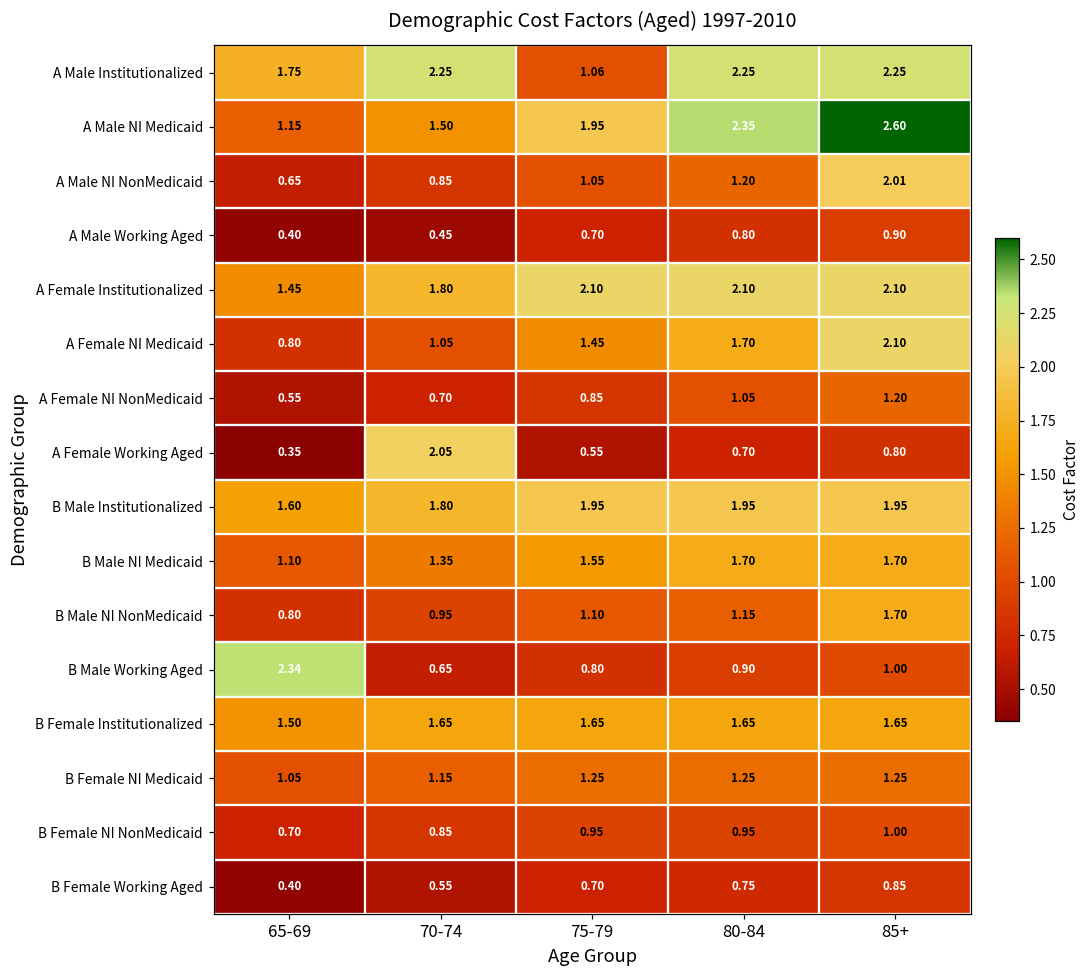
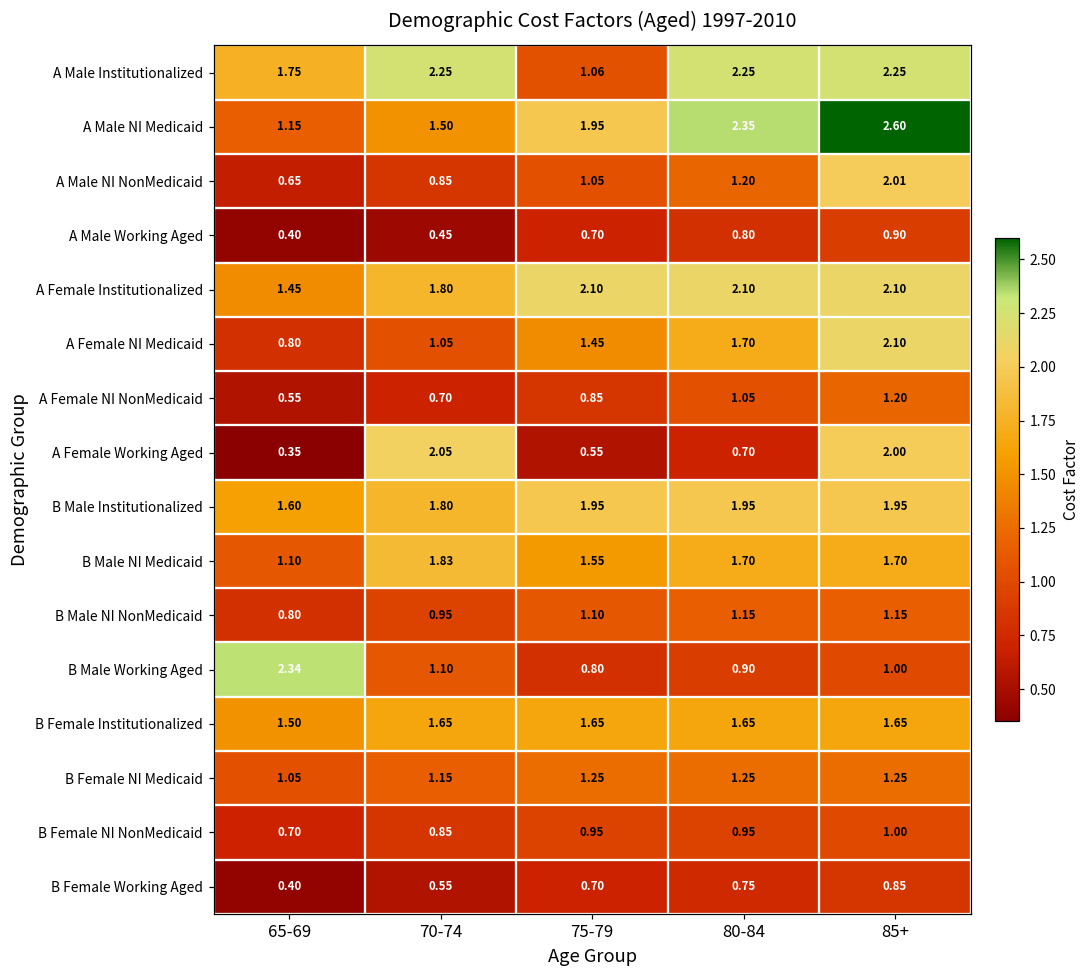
  {
    "A Male Institutionalized": {
      "65-69": 1.75,
      "70-74": 2.25,
      "75-79": 1.06,
      "80-84": 2.25,
      "85+": 2.25
    },
    "A Male NI Medicaid": {
      "65-69": 1.15,
      "70-74": 1.50,
      "75-79": 1.95,
      "80-84": 2.35,
      "85+": 2.60
    },
    "A Male NI NonMedicaid": {
      "65-69": 0.65,
      "70-74": 0.85,
      "75-79": 1.05,
      "80-84": 1.20,
      "85+": 2.01
    },
    "A Male Working Aged": {
      "65-69": 0.40,
      "70-74": 0.45,
      "75-79": 0.70,
      "80-84": 0.80,
      "85+": 0.90
    },
    "A Female Institutionalized": {
      "65-69": 1.45,
      "70-74": 1.80,
      "75-79": 2.10,
      "80-84": 2.10,
      "85+": 2.10
    },
    "A Female NI Medicaid": {
      "65-69": 0.80,
      "70-74": 1.05,
      "75-79": 1.45,
      "80-84": 1.70,
      "85+": 2.10
    },
    "A Female NI NonMedicaid": {
      "65-69": 0.55,
      "70-74": 0.70,
      "75-79": 0.85,
      "80-84": 1.05,
      "85+": 1.20
    },
    "A Female Working Aged": {
      "65-69": 0.35,
      "70-74": 2.05,
      "75-79": 0.55,
      "80-84": 0.70,
-     "85+": 0.80
+     "85+": 2.00
    },
    "B Male Institutionalized": {
      "65-69": 1.60,
      "70-74": 1.80,
      "75-79": 1.95,
      "80-84": 1.95,
      "85+": 1.95
    },
    "B Male NI Medicaid": {
      "65-69": 1.10,
-     "70-74": 1.35,
+     "70-74": 1.83,
      "75-79": 1.55,
      "80-84": 1.70,
      "85+": 1.70
    },
    "B Male NI NonMedicaid": {
      "65-69": 0.80,
      "70-74": 0.95,
      "75-79": 1.10,
      "80-84": 1.15,
-     "85+": 1.70
+     "85+": 1.15
    },
    "B Male Working Aged": {
      "65-69": 2.34,
-     "70-74": 0.65,
+     "70-74": 1.10,
      "75-79": 0.80,
      "80-84": 0.90,
      "85+": 1.00
    },
    "B Female Institutionalized": {
      "65-69": 1.50,
      "70-74": 1.65,
      "75-79": 1.65,
      "80-84": 1.65,
      "85+": 1.65
    },
    "B Female NI Medicaid": {
      "65-69": 1.05,
      "70-74": 1.15,
      "75-79": 1.25,
      "80-84": 1.25,
      "85+": 1.25
    },
    "B Female NI NonMedicaid": {
      "65-69": 0.70,
      "70-74": 0.85,
      "75-79": 0.95,
      "80-84": 0.95,
      "85+": 1.00
    },
    "B Female Working Aged": {
      "65-69": 0.40,
      "70-74": 0.55,
      "75-79": 0.70,
      "80-84": 0.75,
      "85+": 0.85
    }
  }
